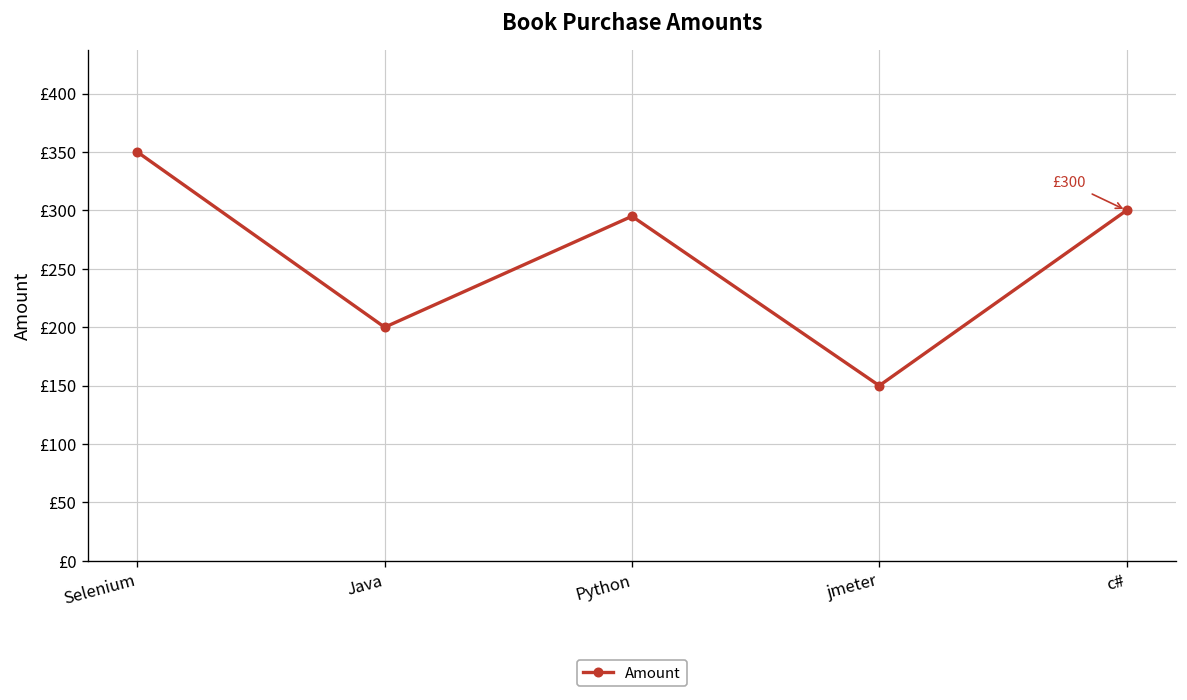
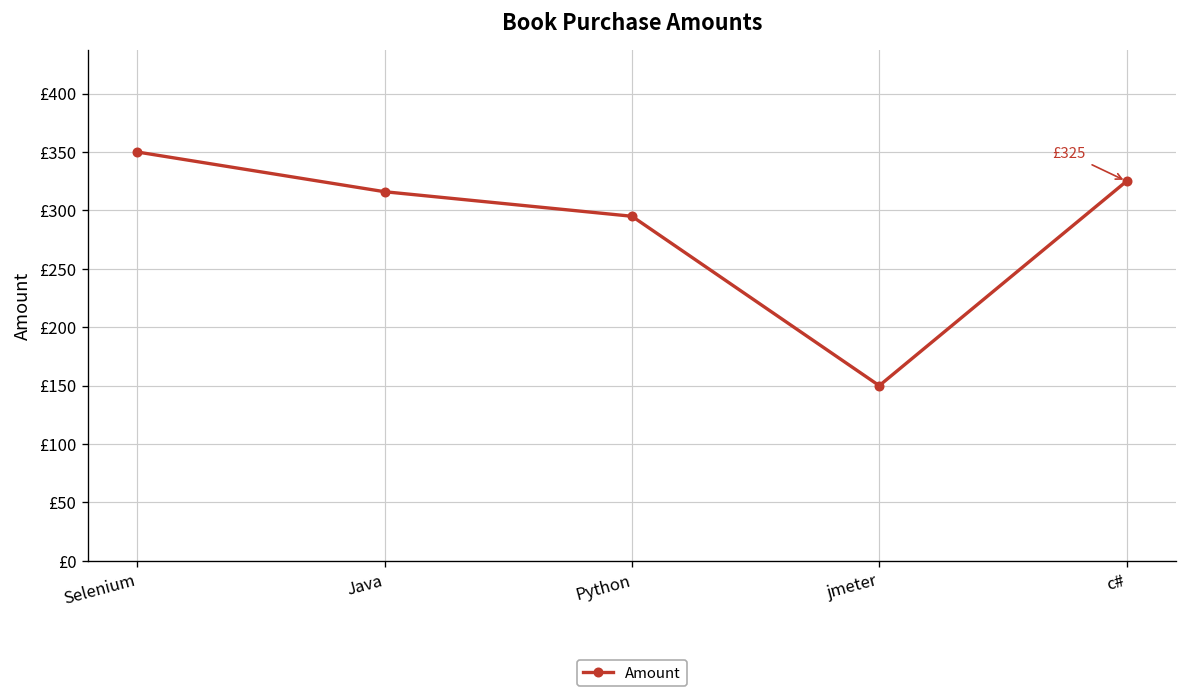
  {
-   "Java": "£200",
-   "c#": "£300"
+   "Java": "£320",
+   "c#": "£325"
  }
